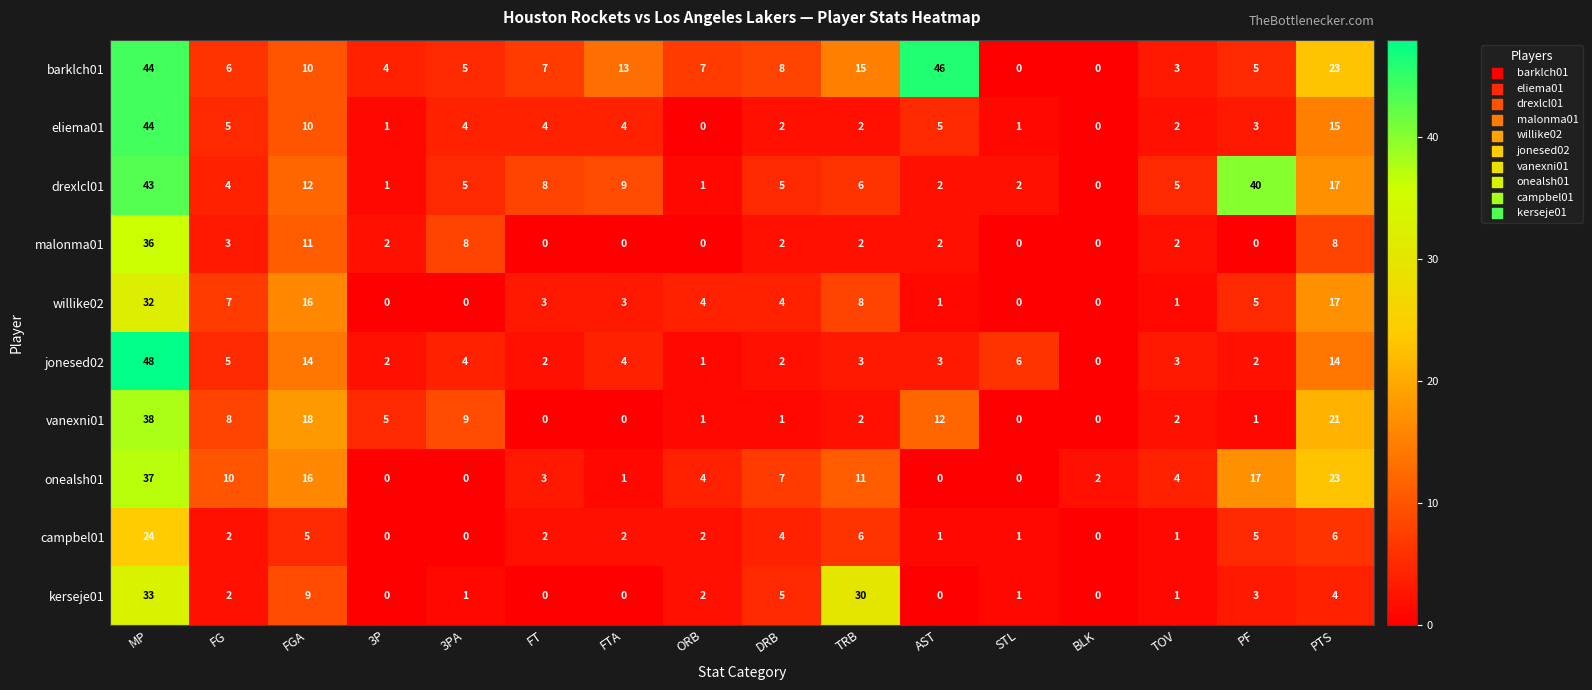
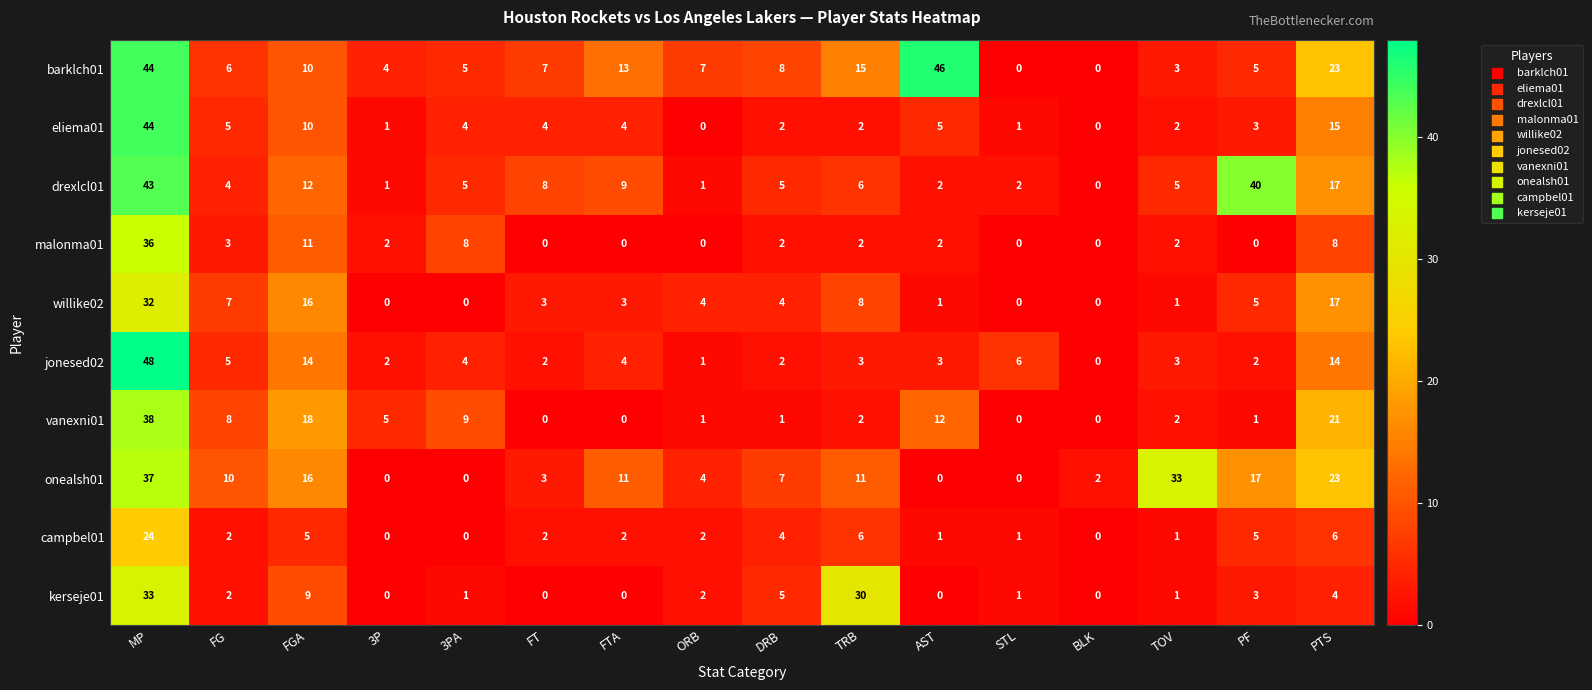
  {
    "barklch01": {
      "MP": 44,
      "FG": 6,
      "FGA": 10,
      "3P": 4,
      "3PA": 5,
      "FT": 7,
      "FTA": 13,
      "ORB": 7,
      "DRB": 8,
      "TRB": 15,
      "AST": 46,
      "STL": 0,
      "BLK": 0,
      "TOV": 3,
      "PF": 5,
      "PTS": 23
    },
    "eliema01": {
      "MP": 44,
      "FG": 5,
      "FGA": 10,
      "3P": 1,
      "3PA": 4,
      "FT": 4,
      "FTA": 4,
      "ORB": 0,
      "DRB": 2,
      "TRB": 2,
      "AST": 5,
      "STL": 1,
      "BLK": 0,
      "TOV": 2,
      "PF": 3,
      "PTS": 15
    },
    "drexlcl01": {
      "MP": 43,
      "FG": 4,
      "FGA": 12,
      "3P": 1,
      "3PA": 5,
      "FT": 8,
      "FTA": 9,
      "ORB": 1,
      "DRB": 5,
      "TRB": 6,
      "AST": 2,
      "STL": 2,
      "BLK": 0,
      "TOV": 5,
      "PF": 40,
      "PTS": 17
    },
    "malonma01": {
      "MP": 36,
      "FG": 3,
      "FGA": 11,
      "3P": 2,
      "3PA": 8,
      "FT": 0,
      "FTA": 0,
      "ORB": 0,
      "DRB": 2,
      "TRB": 2,
      "AST": 2,
      "STL": 0,
      "BLK": 0,
      "TOV": 2,
      "PF": 0,
      "PTS": 8
    },
    "willike02": {
      "MP": 32,
      "FG": 7,
      "FGA": 16,
      "3P": 0,
      "3PA": 0,
      "FT": 3,
      "FTA": 3,
      "ORB": 4,
      "DRB": 4,
      "TRB": 8,
      "AST": 1,
      "STL": 0,
      "BLK": 0,
      "TOV": 1,
      "PF": 5,
      "PTS": 17
    },
    "jonesed02": {
      "MP": 48,
      "FG": 5,
      "FGA": 14,
      "3P": 2,
      "3PA": 4,
      "FT": 2,
      "FTA": 4,
      "ORB": 1,
      "DRB": 2,
      "TRB": 3,
      "AST": 3,
      "STL": 6,
      "BLK": 0,
      "TOV": 3,
      "PF": 2,
      "PTS": 14
    },
    "vanexni01": {
      "MP": 38,
      "FG": 8,
      "FGA": 18,
      "3P": 5,
      "3PA": 9,
      "FT": 0,
      "FTA": 0,
      "ORB": 1,
      "DRB": 1,
      "TRB": 2,
      "AST": 12,
      "STL": 0,
      "BLK": 0,
      "TOV": 2,
      "PF": 1,
      "PTS": 21
    },
    "onealsh01": {
      "MP": 37,
      "FG": 10,
      "FGA": 16,
      "3P": 0,
      "3PA": 0,
      "FT": 3,
-     "FTA": 1,
+     "FTA": 11,
      "ORB": 4,
      "DRB": 7,
      "TRB": 11,
      "AST": 0,
      "STL": 0,
      "BLK": 2,
-     "TOV": 4,
+     "TOV": 33,
      "PF": 17,
      "PTS": 23
    },
    "campbel01": {
      "MP": 24,
      "FG": 2,
      "FGA": 5,
      "3P": 0,
      "3PA": 0,
      "FT": 2,
      "FTA": 2,
      "ORB": 2,
      "DRB": 4,
      "TRB": 6,
      "AST": 1,
      "STL": 1,
      "BLK": 0,
      "TOV": 1,
      "PF": 5,
      "PTS": 6
    },
    "kerseje01": {
      "MP": 33,
      "FG": 2,
      "FGA": 9,
      "3P": 0,
      "3PA": 1,
      "FT": 0,
      "FTA": 0,
      "ORB": 2,
      "DRB": 5,
      "TRB": 30,
      "AST": 0,
      "STL": 1,
      "BLK": 0,
      "TOV": 1,
      "PF": 3,
      "PTS": 4
    }
  }
